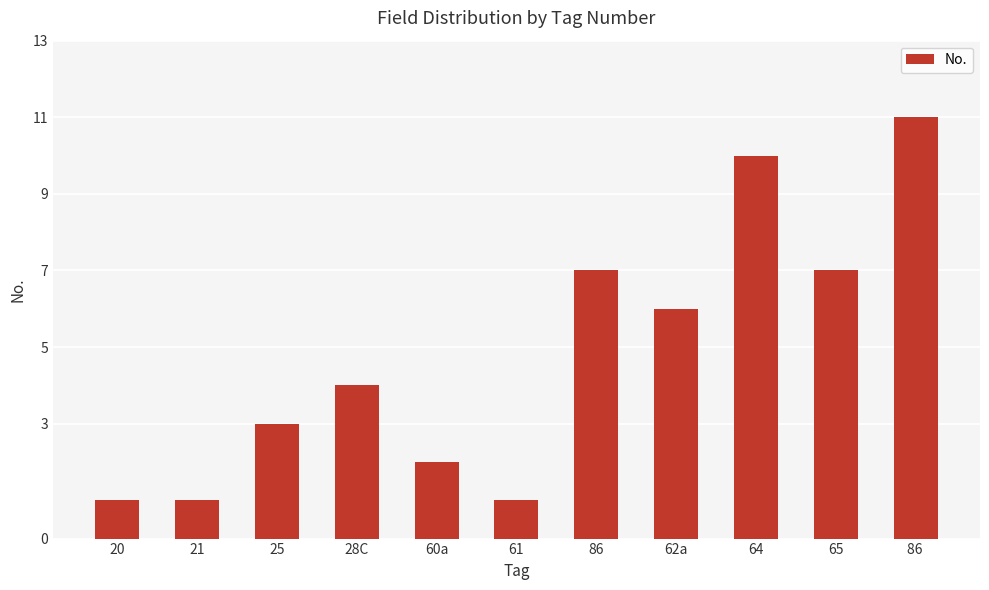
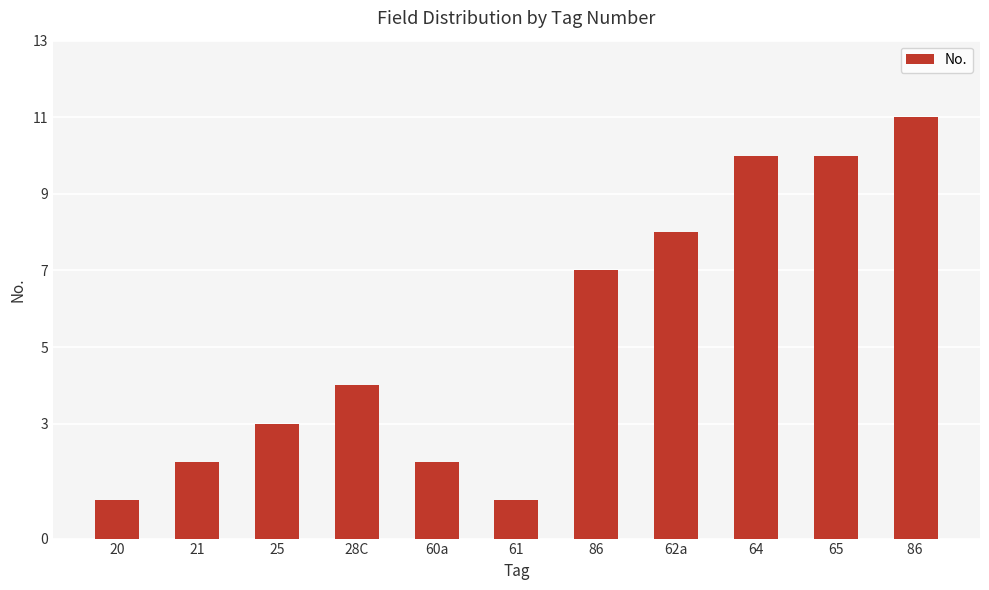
  {
    "20": 1,
-   "21": 1,
+   "21": 2,
    "25": 3,
    "28C": 4,
    "60a": 2,
    "61": 1,
-   "62a": 6,
+   "62a": 8,
    "64": 10,
-   "65": 7
+   "65": 10
  }
